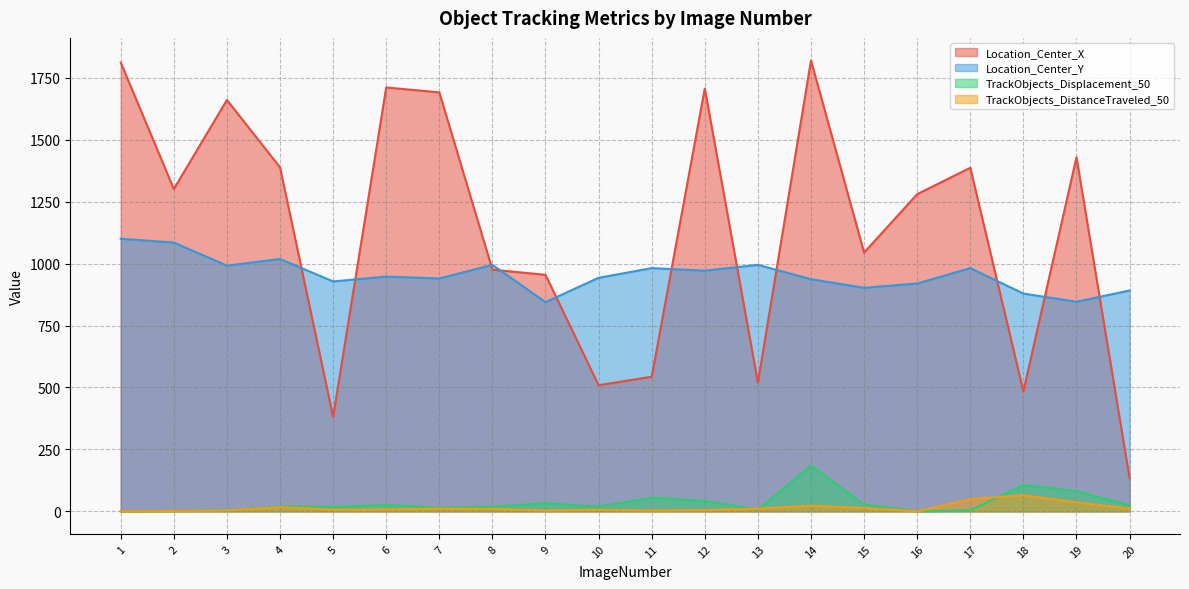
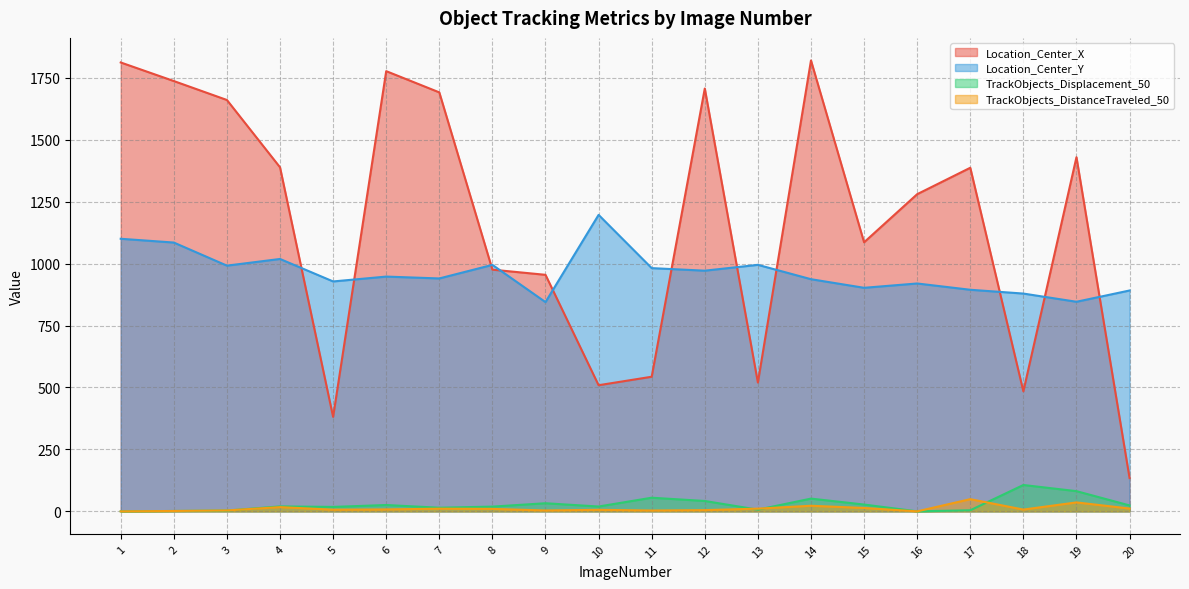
  {
    "Location_Center_X": {
      "1": 1810,
-     "2": 1300,
+     "2": 1740,
      "3": 1660,
      "4": 1390,
      "5": 380,
-     "6": 1710,
+     "6": 1780,
      "7": 1690,
      "8": 980,
      "9": 950,
      "10": 510,
      "11": 540,
      "12": 1710,
      "13": 520,
      "14": 1820,
-     "15": 1040,
+     "15": 1090,
      "16": 1280,
      "17": 1390,
      "18": 480,
      "19": 1430,
      "20": 130
    },
    "Location_Center_Y": {
      "1": 1100,
      "2": 1080,
      "3": 990,
      "4": 1020,
      "5": 930,
      "6": 950,
      "7": 940,
      "8": 990,
      "9": 840,
-     "10": 940,
+     "10": 1200,
      "11": 980,
      "12": 970,
      "13": 990,
      "14": 940,
      "15": 900,
      "16": 920,
-     "17": 980,
+     "17": 890,
      "18": 880,
      "19": 850,
      "20": 890
    },
    "TrackObjects_Displacement_50": {
      "5": 20,
      "6": 30,
      "9": 30,
      "10": 20,
      "11": 60,
      "12": 40,
-     "14": 180,
+     "14": 50,
      "15": 30,
      "17": 0,
      "18": 110,
      "19": 80,
      "20": 20
    },
    "TrackObjects_DistanceTraveled_50": {
      "5": 10,
      "6": 10,
      "9": 0,
      "10": 10,
      "11": 0,
      "12": 0,
      "14": 20,
      "15": 10,
      "17": 50,
-     "18": 70,
+     "18": 10,
      "19": 40,
      "20": 10
    }
  }
